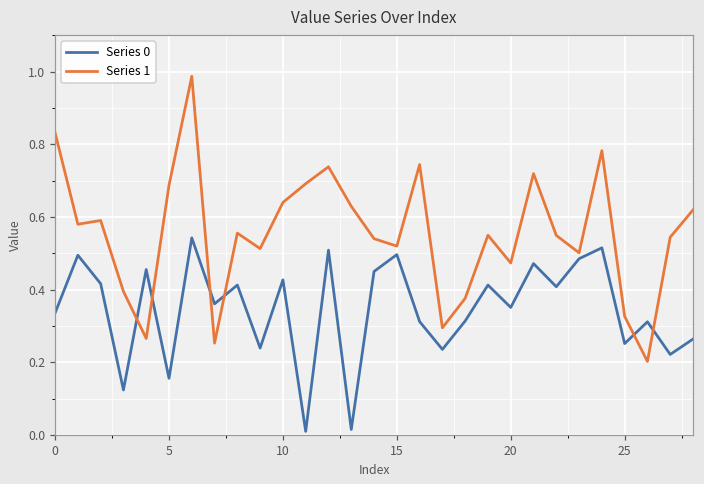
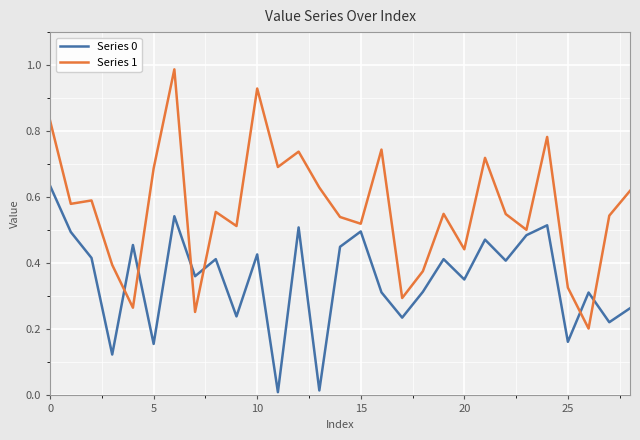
  {
    "Series 0": {
-     "0": 0.34,
+     "0": 0.63,
      "5": 0.16,
      "10": 0.43,
      "15": 0.50,
      "20": 0.35,
-     "25": 0.25
+     "25": 0.16
    },
    "Series 1": {
      "0": 0.83,
      "5": 0.69,
-     "10": 0.64,
+     "10": 0.93,
      "15": 0.52,
-     "20": 0.47,
+     "20": 0.44,
      "25": 0.33
    }
  }
